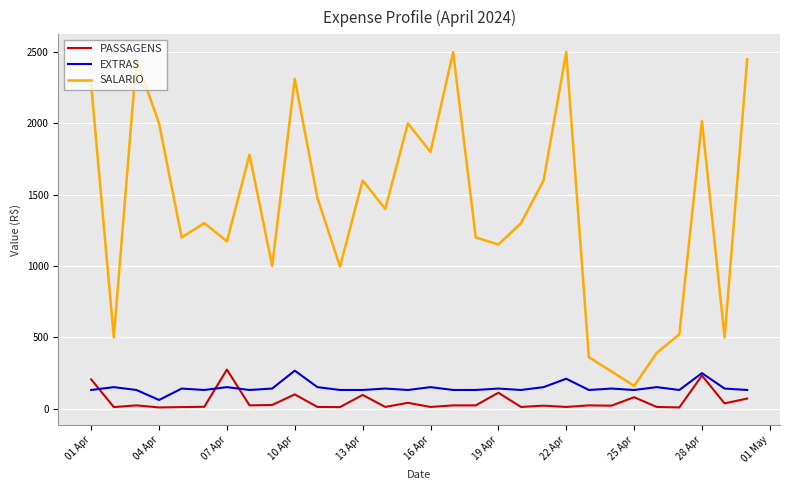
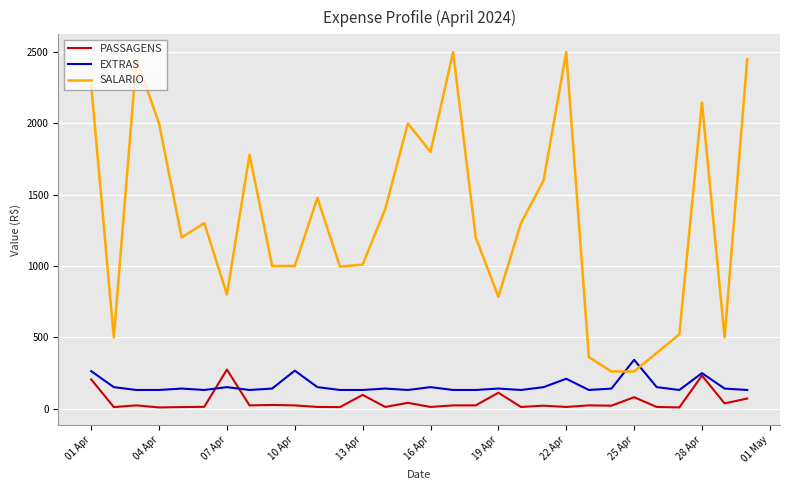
  {
    "PASSAGENS": {
      "01 Apr": 200,
      "04 Apr": 10,
      "07 Apr": 270,
-     "10 Apr": 100,
+     "10 Apr": 20,
      "13 Apr": 100,
      "16 Apr": 10,
      "19 Apr": 110,
      "22 Apr": 10,
      "25 Apr": 80
    },
    "EXTRAS": {
-     "01 Apr": 130,
-     "04 Apr": 60,
+     "01 Apr": 260,
+     "04 Apr": 130,
      "07 Apr": 150,
      "10 Apr": 270,
      "13 Apr": 130,
      "16 Apr": 150,
      "19 Apr": 140,
      "22 Apr": 210,
-     "25 Apr": 130
+     "25 Apr": 340
    },
    "SALARIO": {
      "04 Apr": 2000,
-     "07 Apr": 1170,
-     "10 Apr": 2310,
-     "13 Apr": 1600,
+     "07 Apr": 800,
+     "10 Apr": 1000,
+     "13 Apr": 1010,
      "16 Apr": 1800,
-     "19 Apr": 1150,
+     "19 Apr": 780,
      "22 Apr": 2500,
-     "25 Apr": 160,
-     "28 Apr": 2020
+     "25 Apr": 260,
+     "28 Apr": 2150
    }
  }
